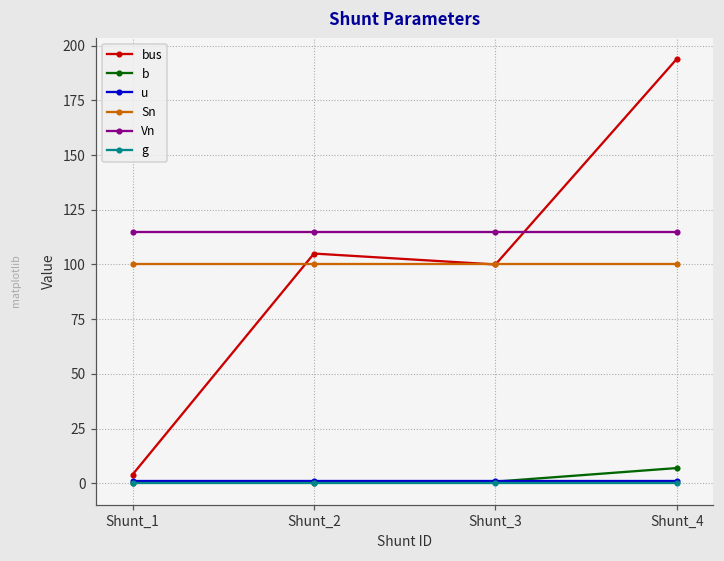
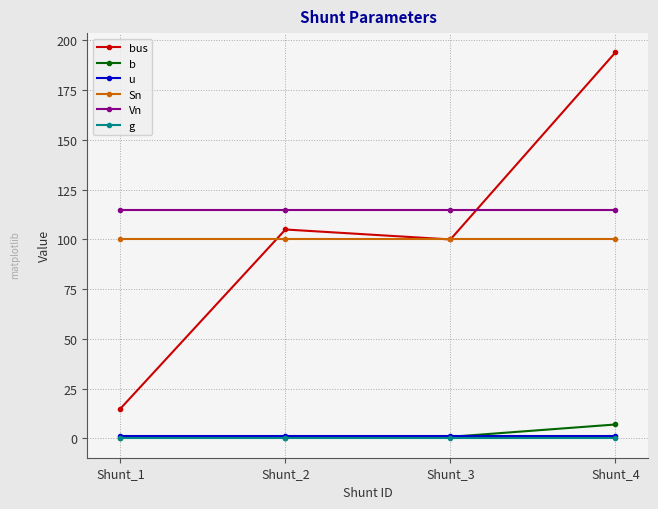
  {
    "bus": {
-     "Shunt_1": 4,
+     "Shunt_1": 15,
      "Shunt_2": 105,
      "Shunt_4": 194
    },
    "b": {
      "Shunt_4": 7
    },
    "Sn": {
      "Shunt_1": 100,
      "Shunt_2": 100,
      "Shunt_4": 100
    },
    "Vn": {
      "Shunt_1": 115,
      "Shunt_2": 115,
      "Shunt_3": 115,
      "Shunt_4": 115
    }
  }
